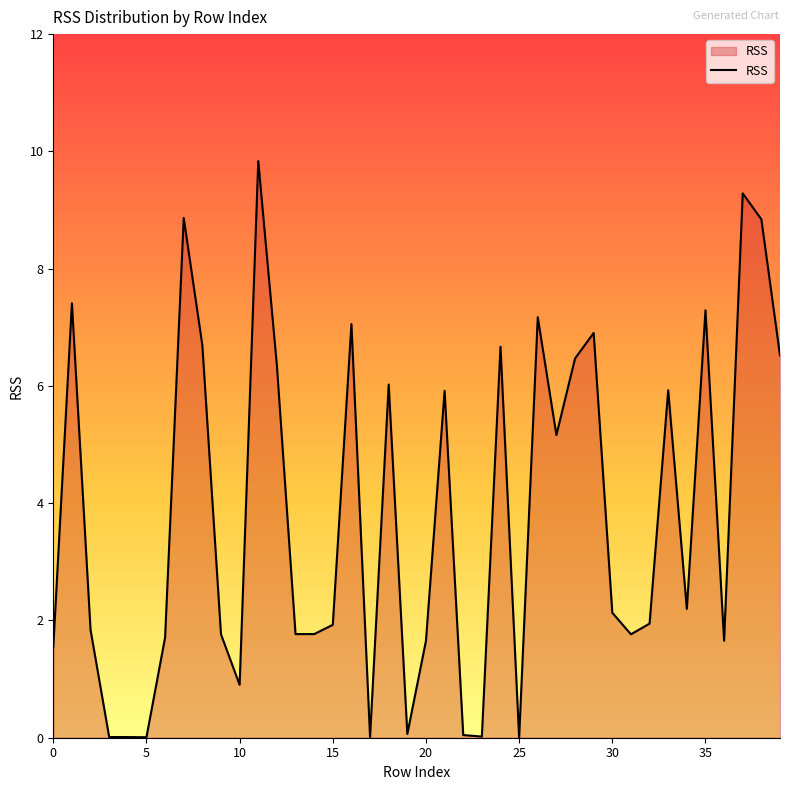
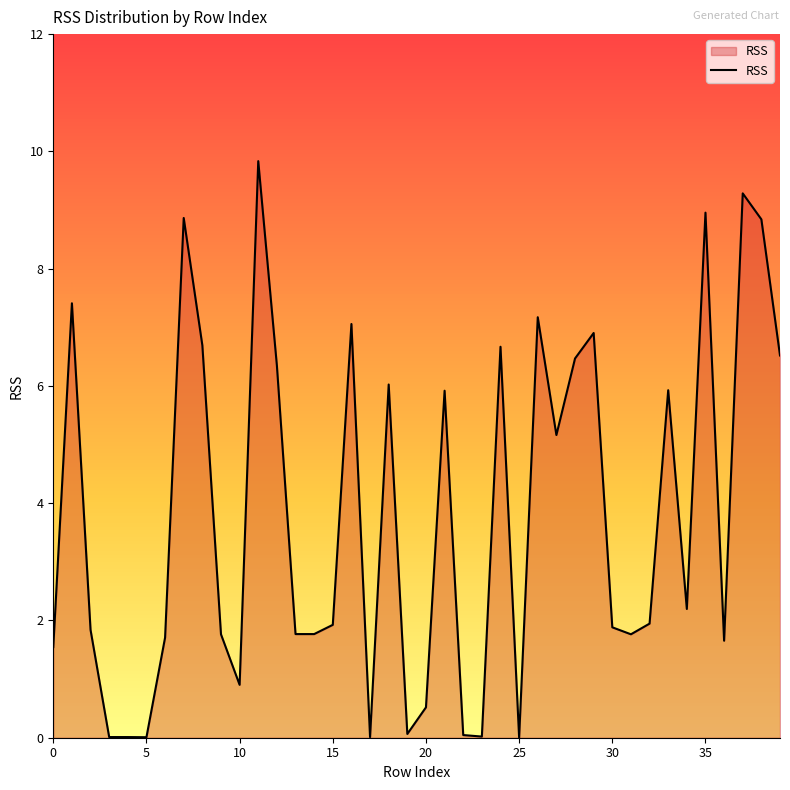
  {
    "0": 1.5,
    "5": 0.0,
    "10": 0.9,
    "15": 1.9,
-   "20": 1.7,
+   "20": 0.5,
    "25": 0.0,
-   "30": 2.1,
-   "35": 7.3
+   "30": 1.9,
+   "35": 9.0
  }
